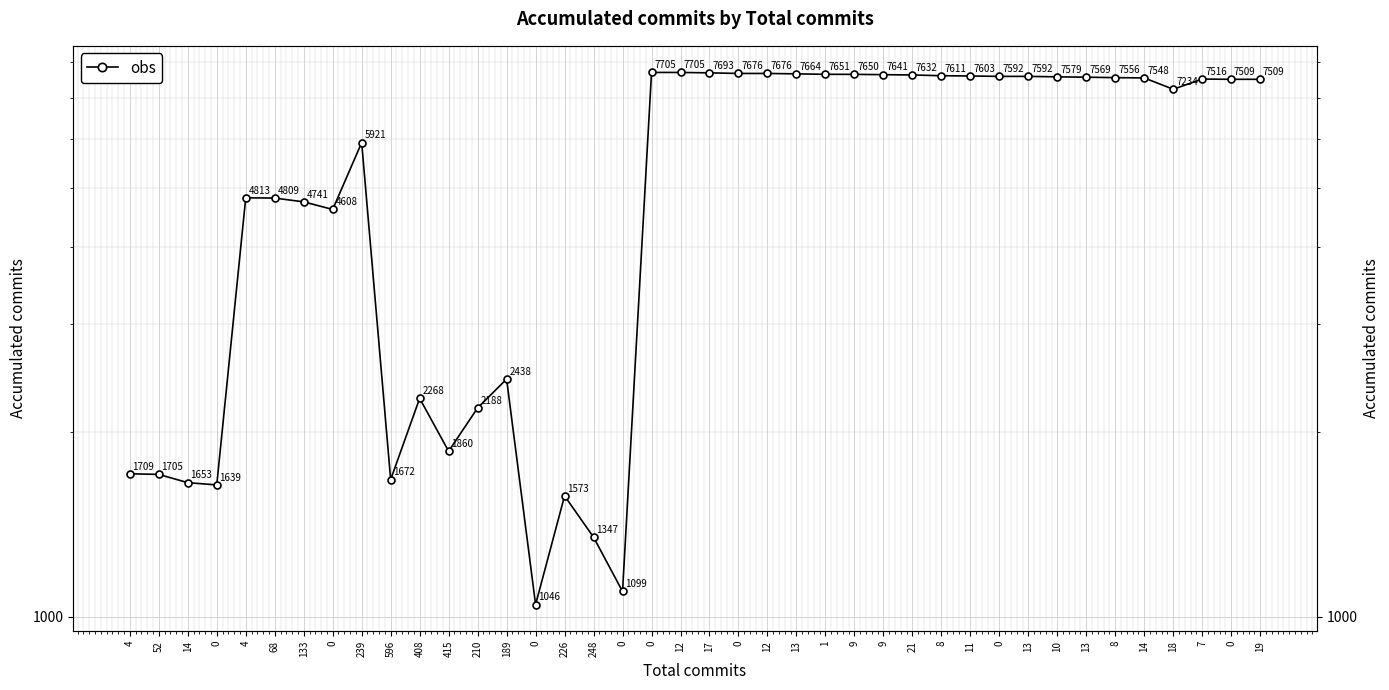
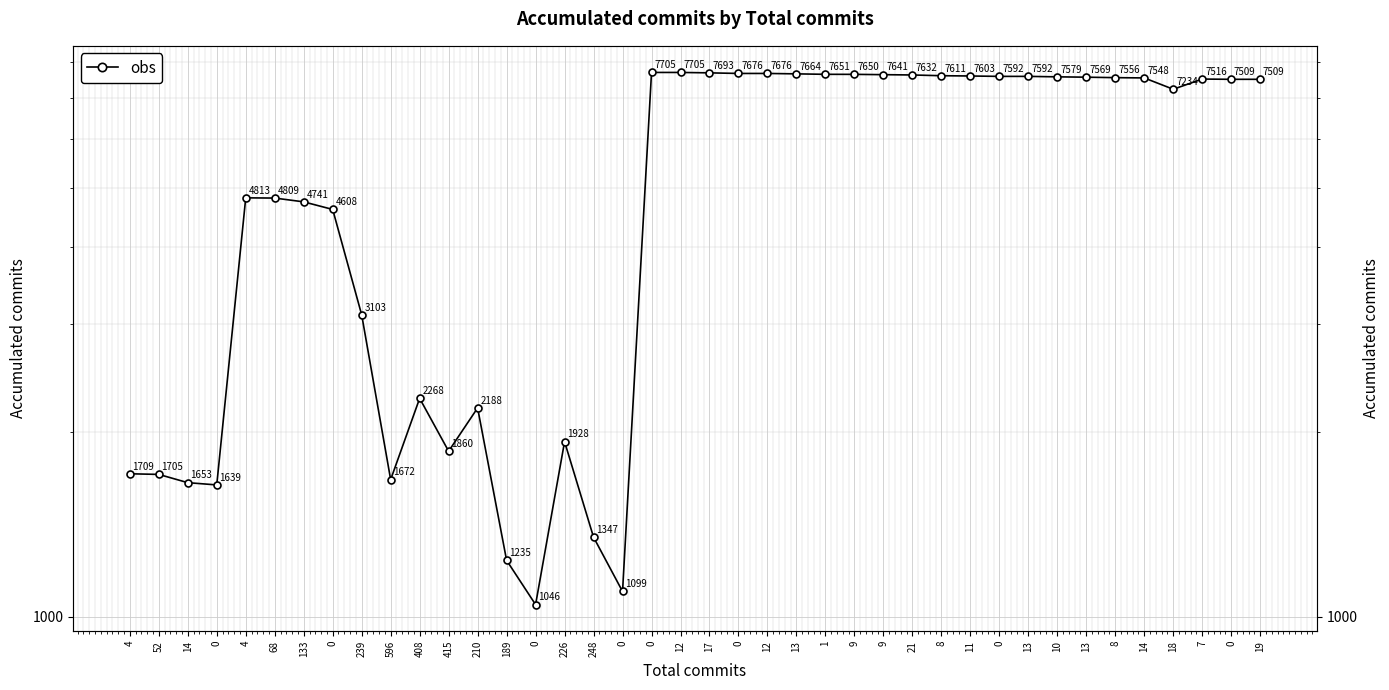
  {
    "52": 1705,
    "68": 4809,
    "133": 4741,
-   "239": 5921,
+   "239": 3103,
    "596": 1672,
    "408": 2268,
    "415": 1860,
    "210": 2188,
-   "189": 2438,
-   "226": 1573,
+   "189": 1235,
+   "226": 1928,
    "248": 1347,
    "17": 7693,
    "1": 7651,
    "21": 7632,
    "11": 7603,
    "10": 7579,
    "18": 7234,
    "7": 7516,
    "19": 7509
  }
